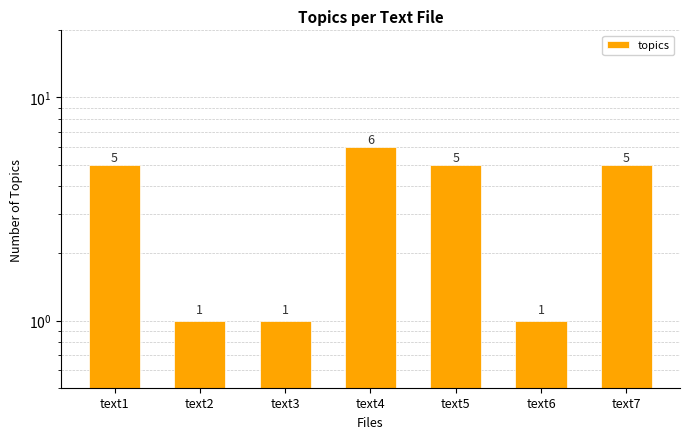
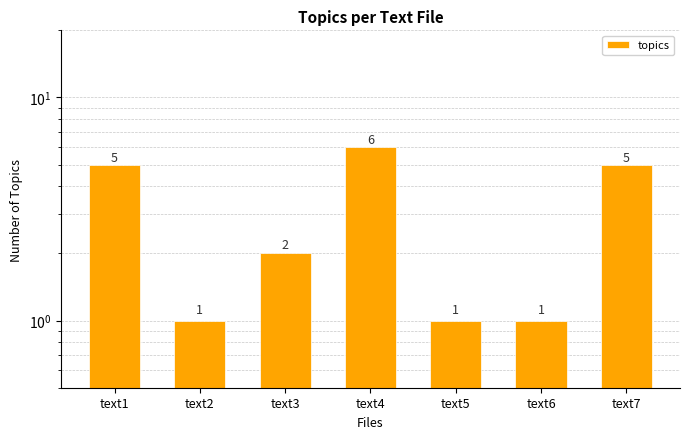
  {
    "text1": 5,
    "text2": 1,
-   "text3": 1,
+   "text3": 2,
    "text4": 6,
-   "text5": 5,
+   "text5": 1,
    "text6": 1,
    "text7": 5
  }
